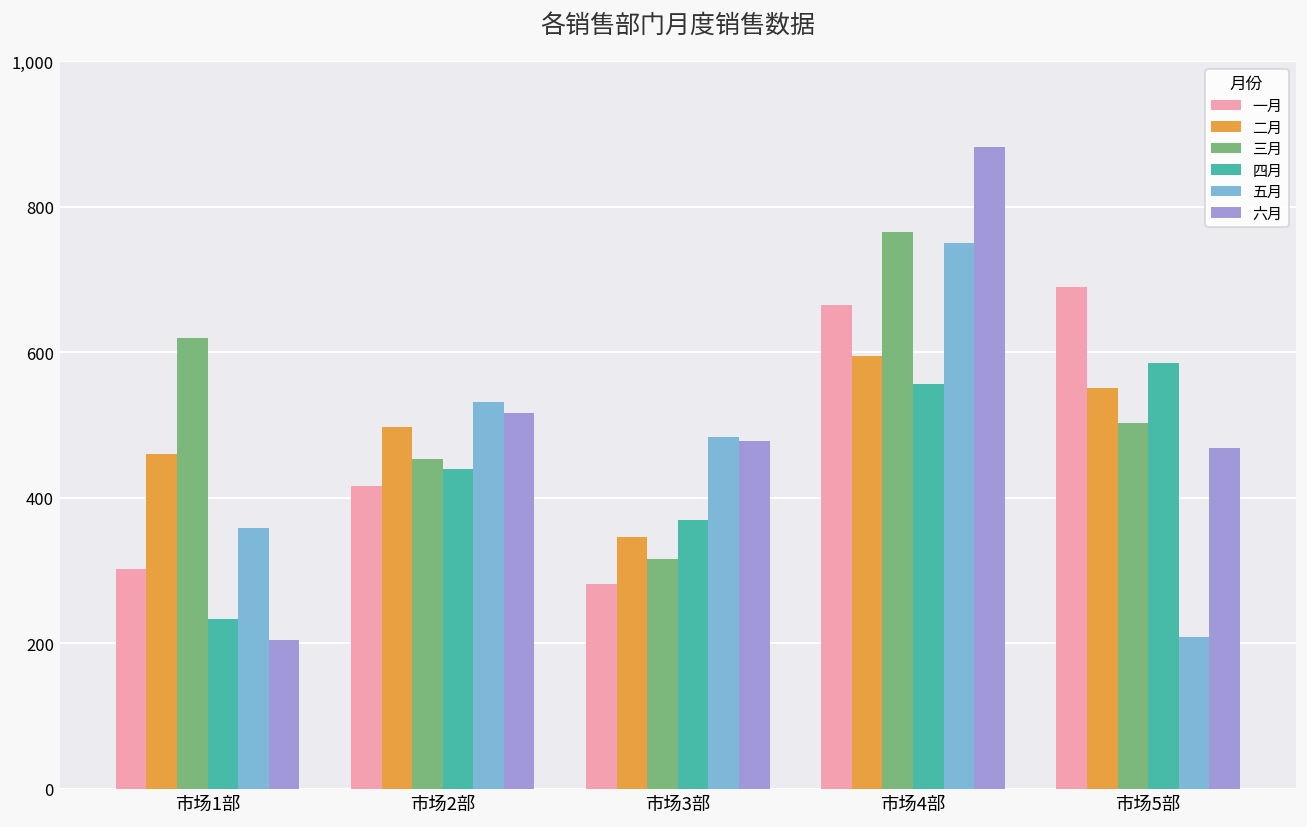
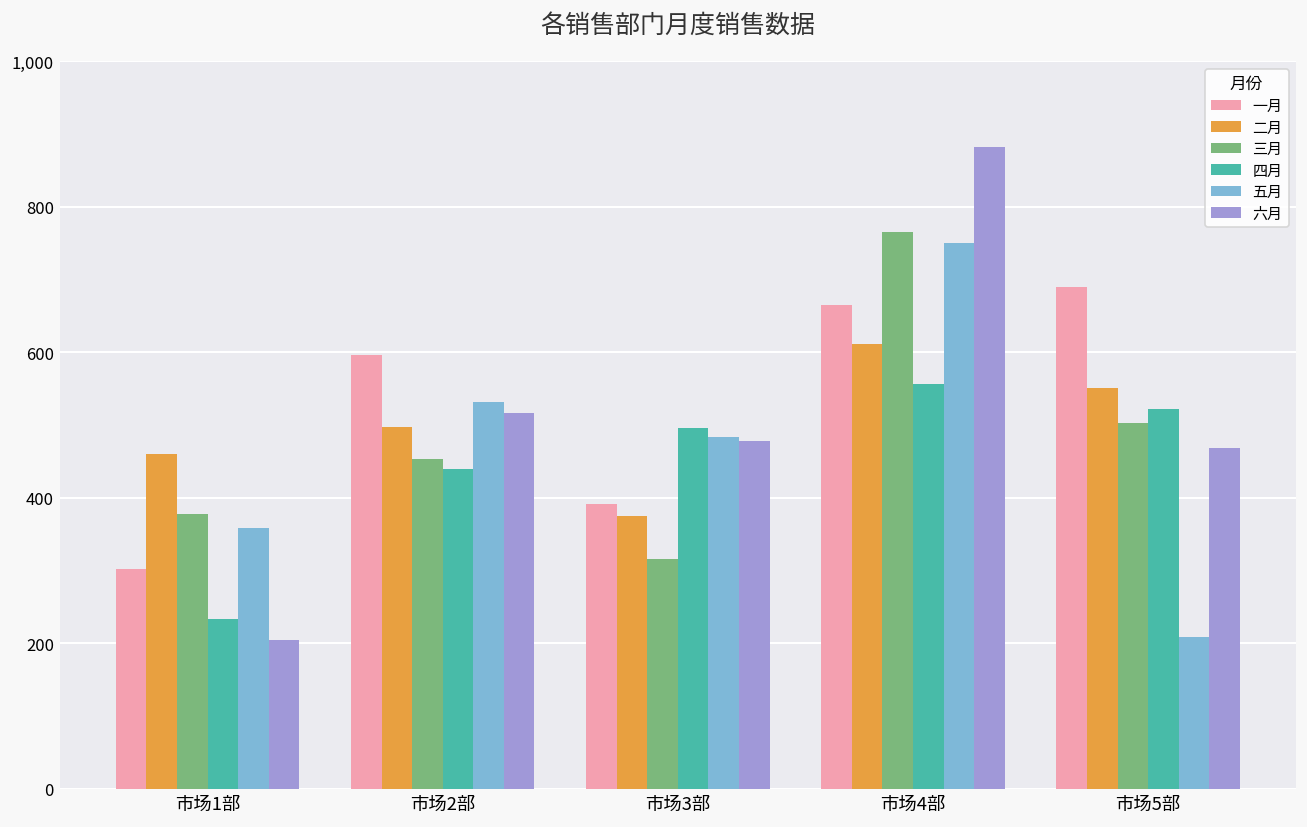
  {
    "一月": {
      "市场1部": 300,
-     "市场2部": 420,
-     "市场3部": 280,
+     "市场2部": 600,
+     "市场3部": 390,
      "市场4部": 670,
      "市场5部": 690
    },
    "二月": {
      "市场1部": 460,
      "市场2部": 500,
-     "市场3部": 350,
-     "市场4部": 600,
+     "市场3部": 380,
+     "市场4部": 610,
      "市场5部": 550
    },
    "三月": {
-     "市场1部": 620,
+     "市场1部": 380,
      "市场2部": 450,
      "市场3部": 320,
      "市场4部": 770,
      "市场5部": 500
    },
    "四月": {
      "市场1部": 230,
      "市场2部": 440,
-     "市场3部": 370,
+     "市场3部": 500,
      "市场4部": 560,
-     "市场5部": 590
+     "市场5部": 520
    }
  }
